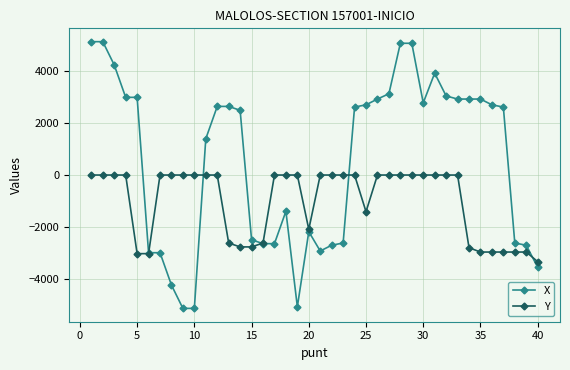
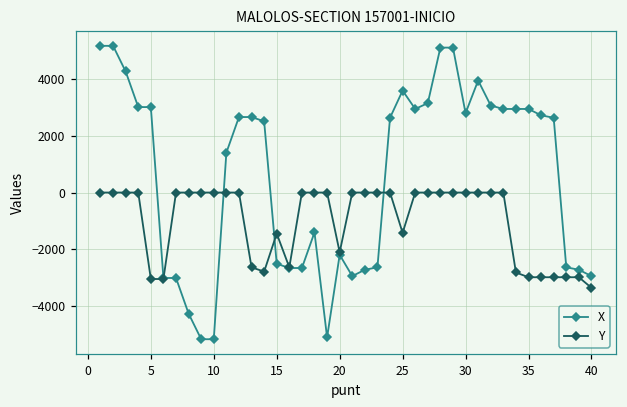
  {
    "X": {
      "5": 3000,
      "10": -5200,
      "15": -2500,
-     "25": 2700,
+     "25": 3600,
      "30": 2800,
      "35": 2900,
-     "40": -3600
+     "40": -2900
    },
    "Y": {
      "5": -3000,
      "10": 0,
-     "15": -2800,
+     "15": -1400,
      "25": -1400,
      "30": 0,
      "35": -3000,
      "40": -3300
    }
  }
